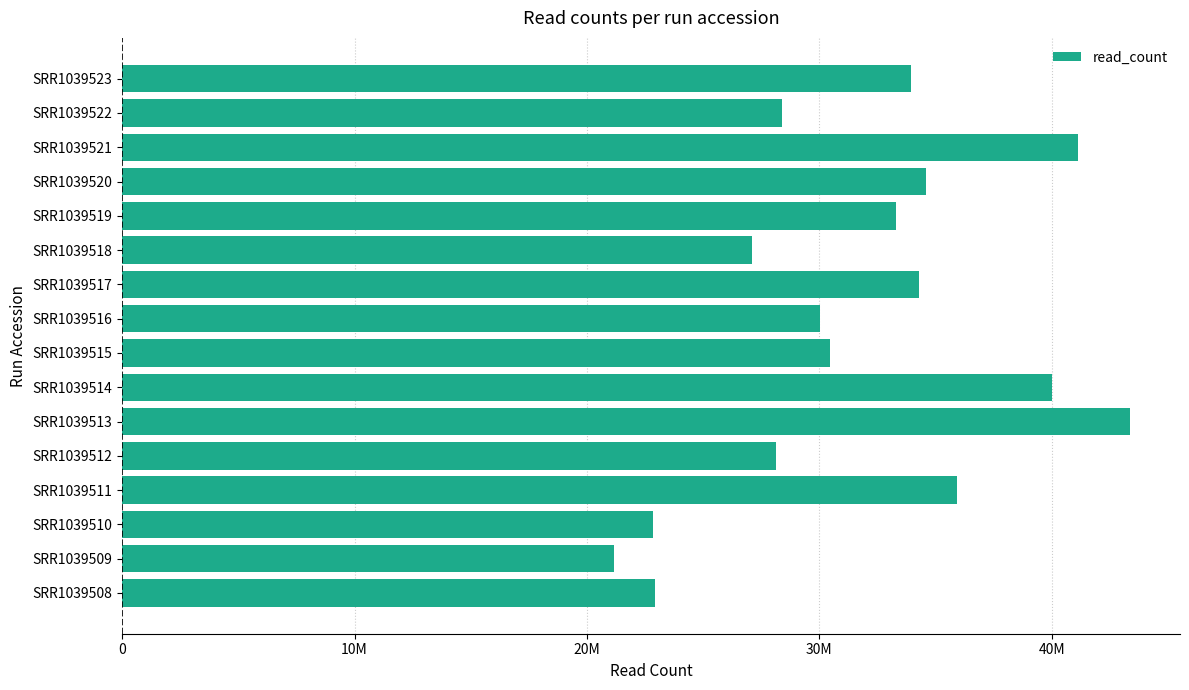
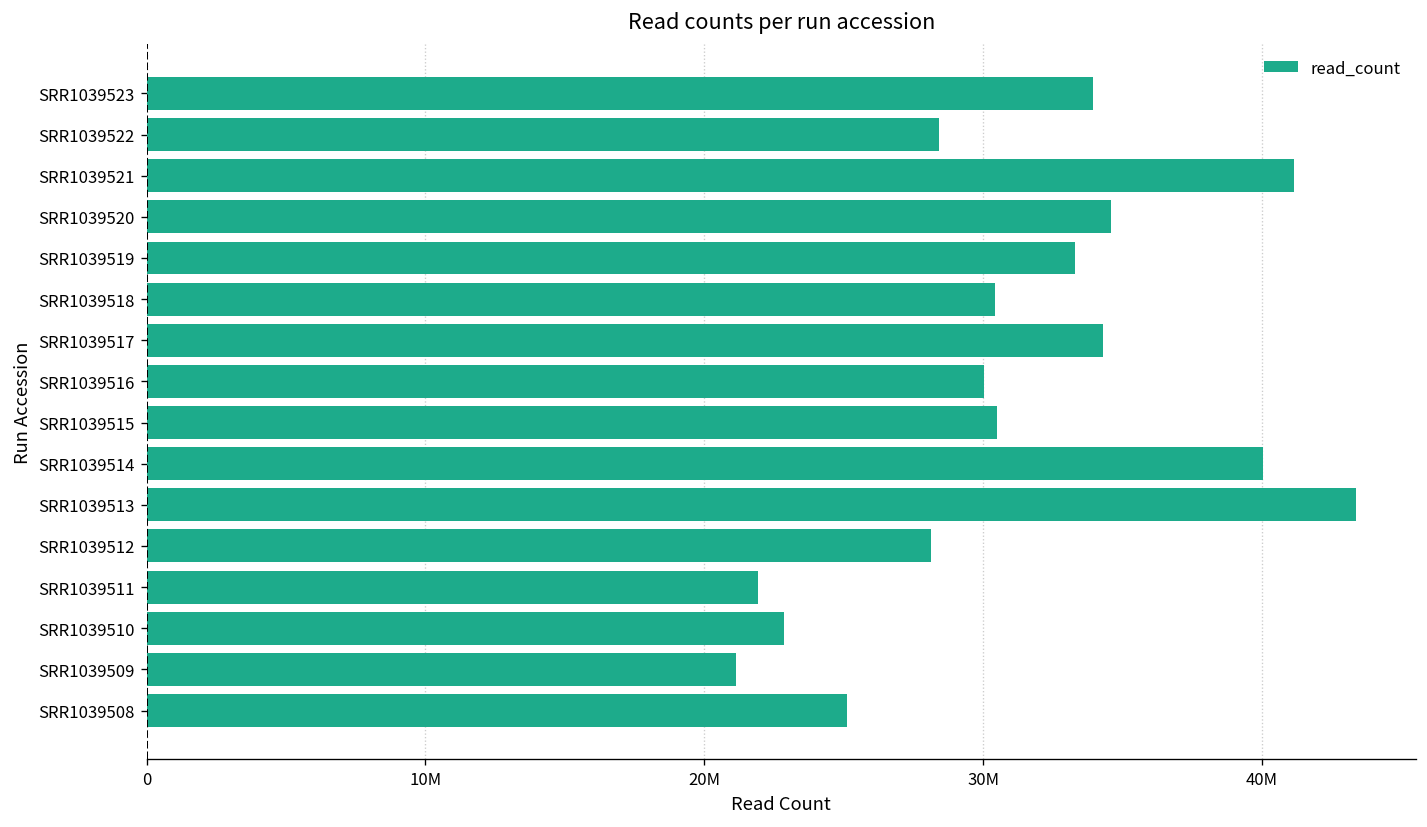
  {
    "SRR1039523": 33900000,
    "SRR1039522": 28400000,
    "SRR1039521": 41200000,
    "SRR1039520": 34600000,
    "SRR1039519": 33300000,
-   "SRR1039518": 27100000,
+   "SRR1039518": 30400000,
    "SRR1039517": 34300000,
    "SRR1039516": 30000000,
    "SRR1039515": 30500000,
    "SRR1039514": 40000000,
    "SRR1039513": 43400000,
    "SRR1039512": 28100000,
-   "SRR1039511": 35900000,
+   "SRR1039511": 21900000,
    "SRR1039510": 22900000,
    "SRR1039509": 21200000,
-   "SRR1039508": 22900000
+   "SRR1039508": 25100000
  }
